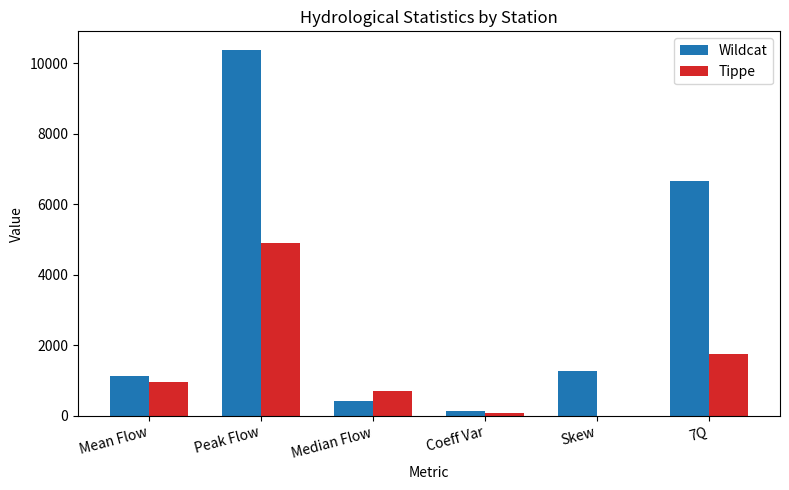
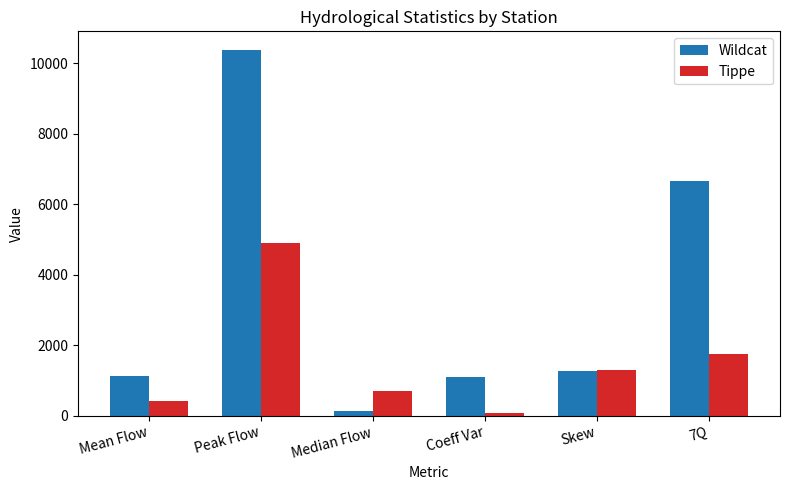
  {
    "Wildcat": {
      "Mean Flow": 1100,
      "Peak Flow": 10400,
-     "Median Flow": 400,
-     "Coeff Var": 100,
+     "Median Flow": 100,
+     "Coeff Var": 1100,
      "Skew": 1300,
      "7Q": 6700
    },
    "Tippe": {
-     "Mean Flow": 1000,
+     "Mean Flow": 400,
      "Peak Flow": 4900,
      "Median Flow": 700,
      "Coeff Var": 100,
-     "Skew": 0,
+     "Skew": 1300,
      "7Q": 1800
    }
  }
